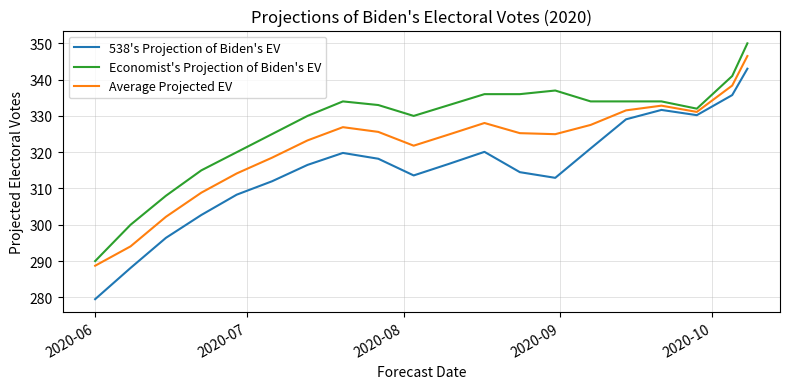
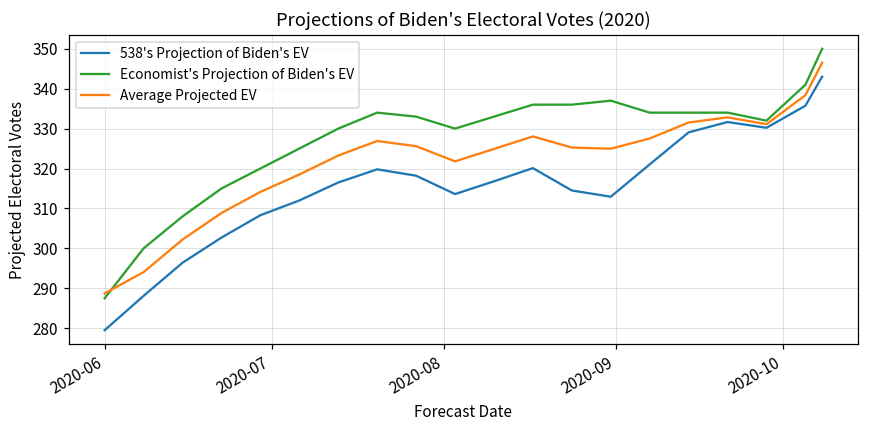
  {
    "538's Projection of Biden's EV": {
      "2020-06": 280
    },
    "Economist's Projection of Biden's EV": {
-     "2020-06": 290
+     "2020-06": 288
    },
    "Average Projected EV": {
      "2020-06": 289
    }
  }
